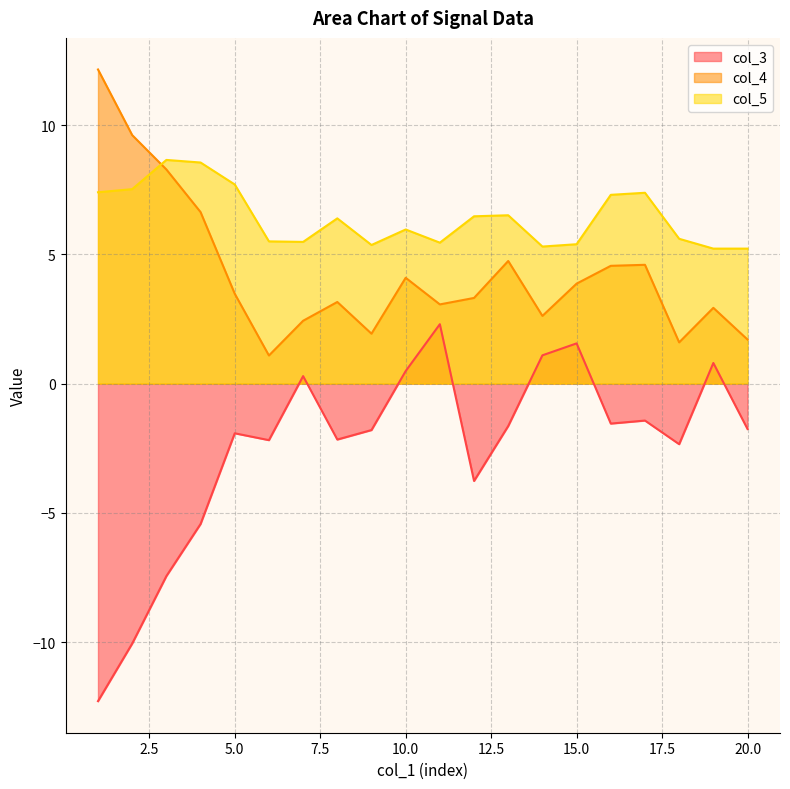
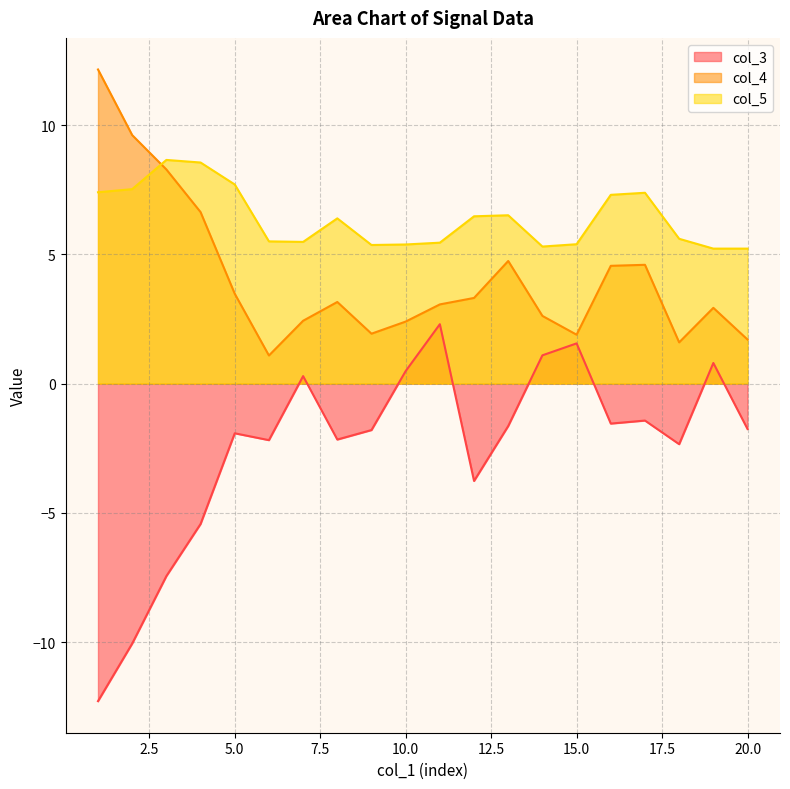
  {
    "col_4": {
      "5.0": 3.5,
-     "10.0": 4.1,
-     "15.0": 3.9,
+     "10.0": 2.4,
+     "15.0": 1.9,
      "20.0": 1.7
    },
    "col_5": {
      "5.0": 7.7,
-     "10.0": 6.0,
+     "10.0": 5.4,
      "15.0": 5.4,
      "20.0": 5.2
    }
  }
